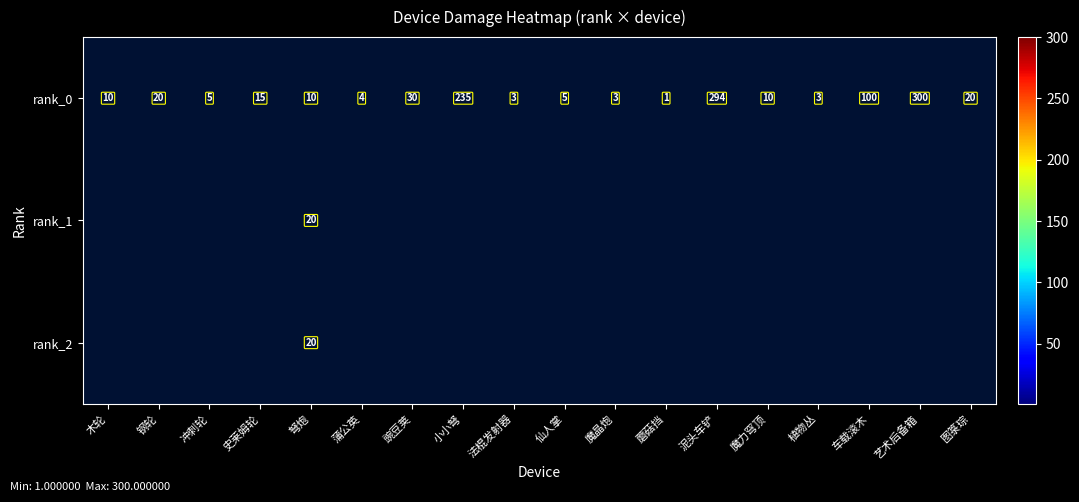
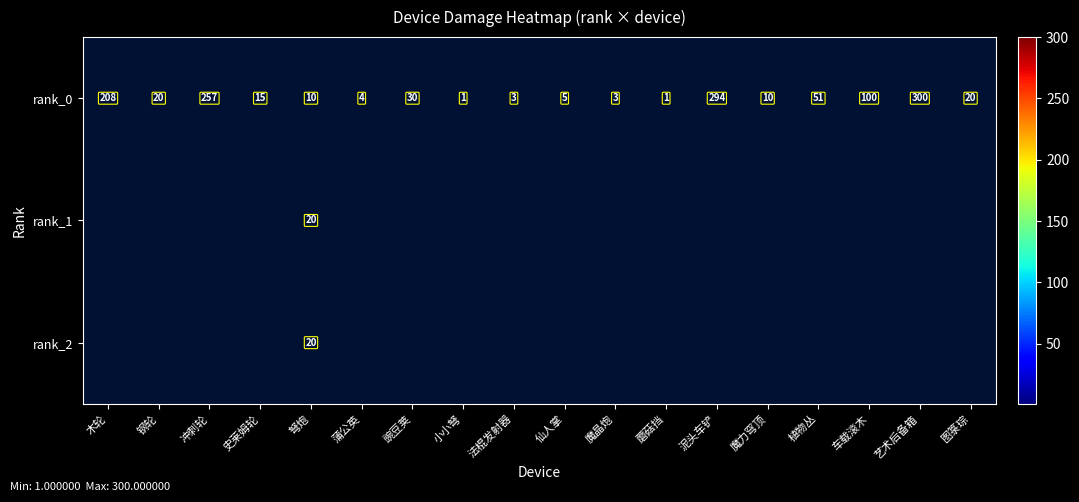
  {
    "rank_0": {
-     "木轮": 10,
-     "冲刺轮": 5,
-     "小小弩": 235,
-     "植物丛": 3
+     "木轮": 208,
+     "冲刺轮": 257,
+     "小小弩": 1,
+     "植物丛": 51
    }
  }
